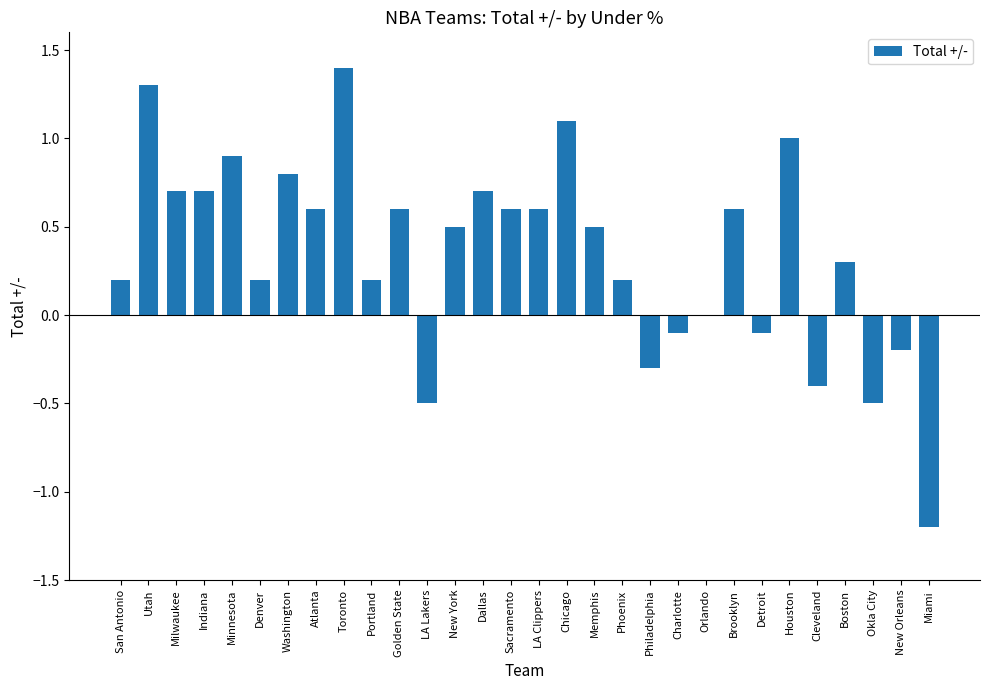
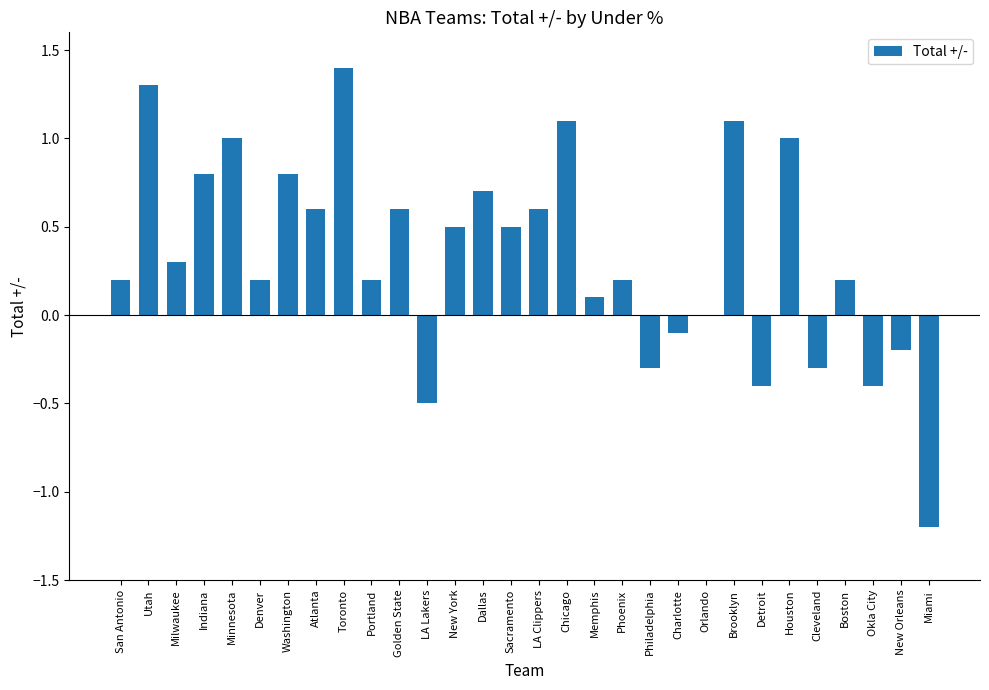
  {
    "San Antonio": 0.2,
    "Utah": 1.3,
-   "Milwaukee": 0.7,
-   "Indiana": 0.7,
-   "Minnesota": 0.9,
+   "Milwaukee": 0.3,
+   "Indiana": 0.8,
+   "Minnesota": 1.0,
    "Denver": 0.2,
    "Washington": 0.8,
    "Atlanta": 0.6,
    "Toronto": 1.4,
    "Portland": 0.2,
    "Golden State": 0.6,
    "LA Lakers": -0.5,
    "New York": 0.5,
    "Dallas": 0.7,
-   "Sacramento": 0.6,
+   "Sacramento": 0.5,
    "LA Clippers": 0.6,
    "Chicago": 1.1,
-   "Memphis": 0.5,
+   "Memphis": 0.1,
    "Phoenix": 0.2,
    "Philadelphia": -0.3,
    "Charlotte": -0.1,
    "Orlando": 0.0,
-   "Brooklyn": 0.6,
-   "Detroit": -0.1,
+   "Brooklyn": 1.1,
+   "Detroit": -0.4,
    "Houston": 1.0,
-   "Cleveland": -0.4,
-   "Boston": 0.3,
-   "Okla City": -0.5,
+   "Cleveland": -0.3,
+   "Boston": 0.2,
+   "Okla City": -0.4,
    "New Orleans": -0.2,
    "Miami": -1.2
  }
